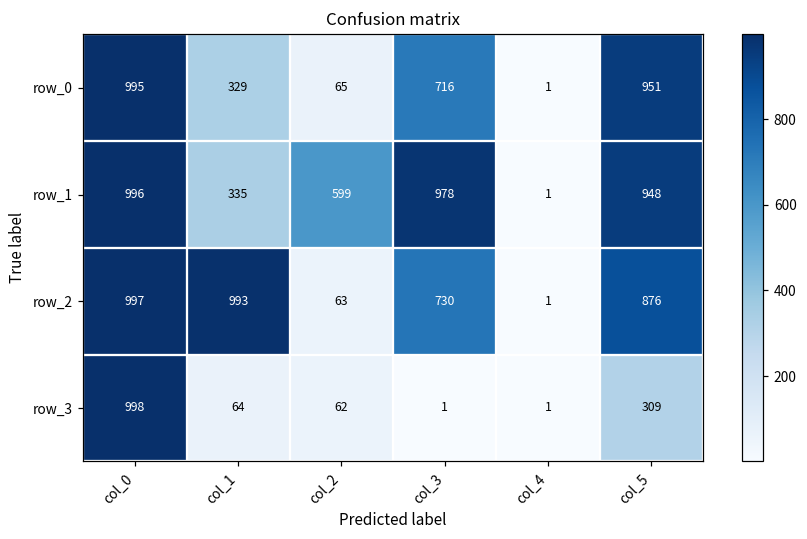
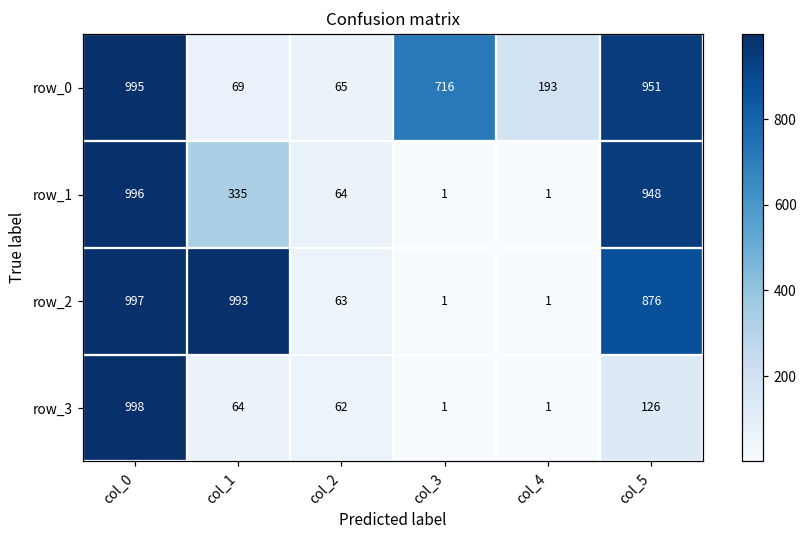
  {
    "row_0": {
      "col_0": 995,
-     "col_1": 329,
+     "col_1": 69,
      "col_2": 65,
      "col_3": 716,
-     "col_4": 1,
+     "col_4": 193,
      "col_5": 951
    },
    "row_1": {
      "col_0": 996,
      "col_1": 335,
-     "col_2": 599,
-     "col_3": 978,
+     "col_2": 64,
+     "col_3": 1,
      "col_4": 1,
      "col_5": 948
    },
    "row_2": {
      "col_0": 997,
      "col_1": 993,
      "col_2": 63,
-     "col_3": 730,
+     "col_3": 1,
      "col_4": 1,
      "col_5": 876
    },
    "row_3": {
      "col_0": 998,
      "col_1": 64,
      "col_2": 62,
      "col_3": 1,
      "col_4": 1,
-     "col_5": 309
+     "col_5": 126
    }
  }
